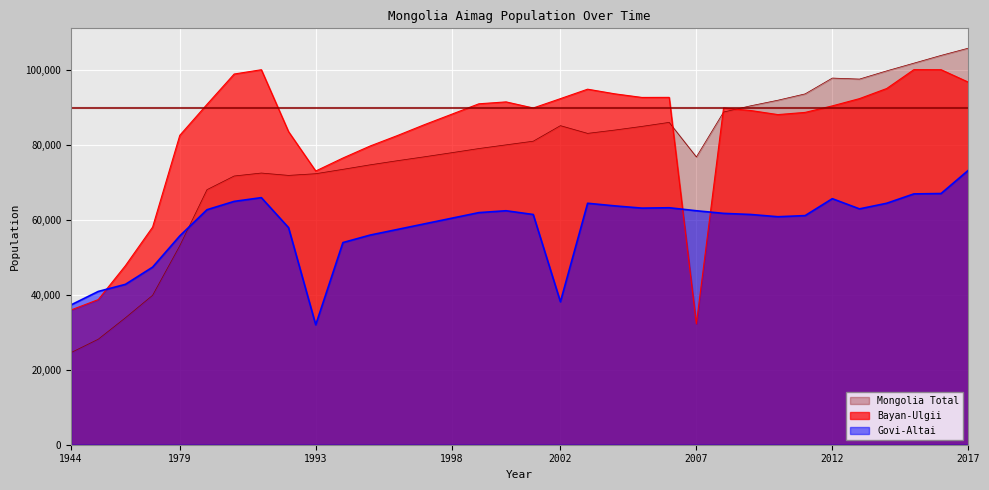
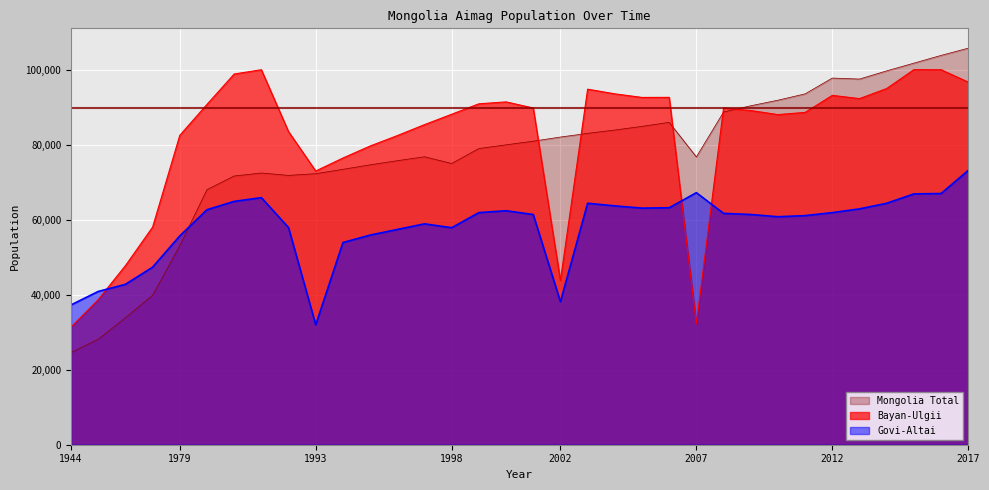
  {
    "Mongolia Total": {
      "1944": "25,000",
      "1979": "53,000",
      "1993": "72,000",
-     "1998": "78,000",
-     "2002": "85,000",
+     "1998": "75,000",
+     "2002": "82,000",
      "2007": "77,000",
      "2012": "98,000",
      "2017": "106,000"
    },
    "Bayan-Ulgii": {
-     "1944": "36,000",
+     "1944": "31,000",
      "1979": "83,000",
      "1993": "73,000",
      "1998": "88,000",
-     "2002": "92,000",
+     "2002": "44,000",
      "2007": "32,000",
-     "2012": "91,000",
+     "2012": "93,000",
      "2017": "97,000"
    },
    "Govi-Altai": {
      "1944": "37,000",
      "1979": "56,000",
      "1993": "32,000",
-     "1998": "61,000",
+     "1998": "58,000",
      "2002": "38,000",
-     "2007": "63,000",
-     "2012": "66,000",
+     "2007": "67,000",
+     "2012": "62,000",
      "2017": "73,000"
    }
  }
